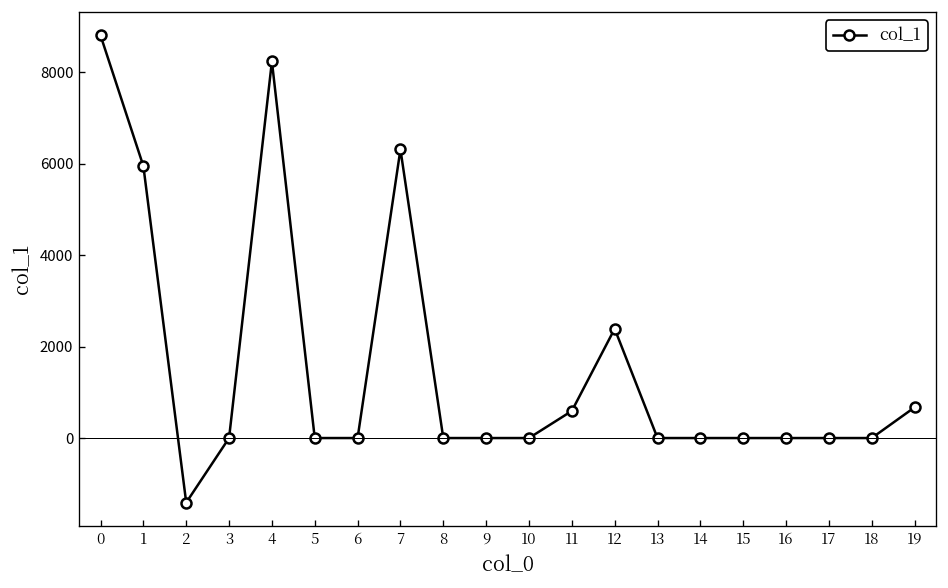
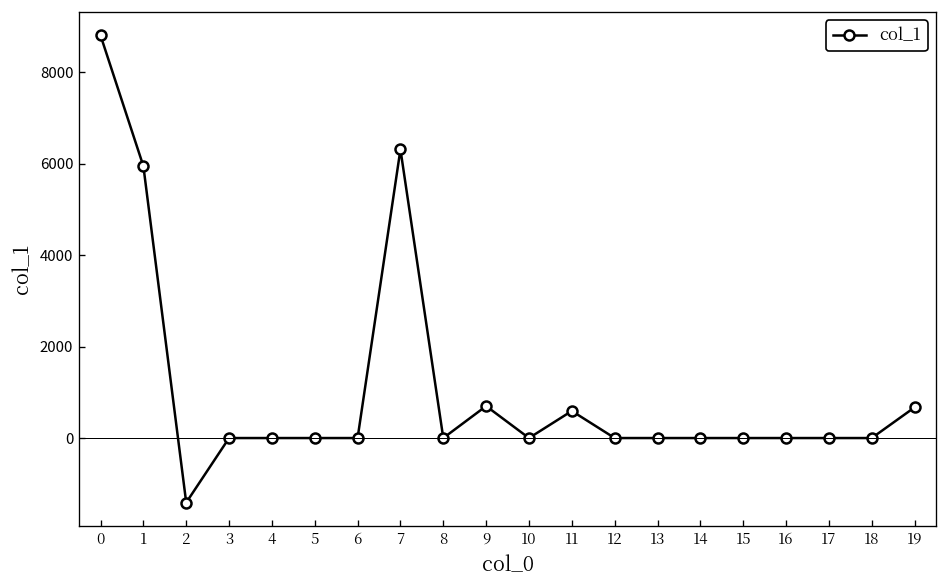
  {
    "0": 8800,
    "1": 5900,
    "2": -1400,
    "3": 0,
-   "4": 8200,
+   "4": 0,
    "5": 0,
    "6": 0,
    "7": 6300,
    "8": 0,
-   "9": 0,
+   "9": 700,
    "10": 0,
    "11": 600,
-   "12": 2400,
+   "12": 0,
    "13": 0,
    "14": 0,
    "15": 0,
    "16": 0,
    "17": 0,
    "18": 0,
    "19": 700
  }
